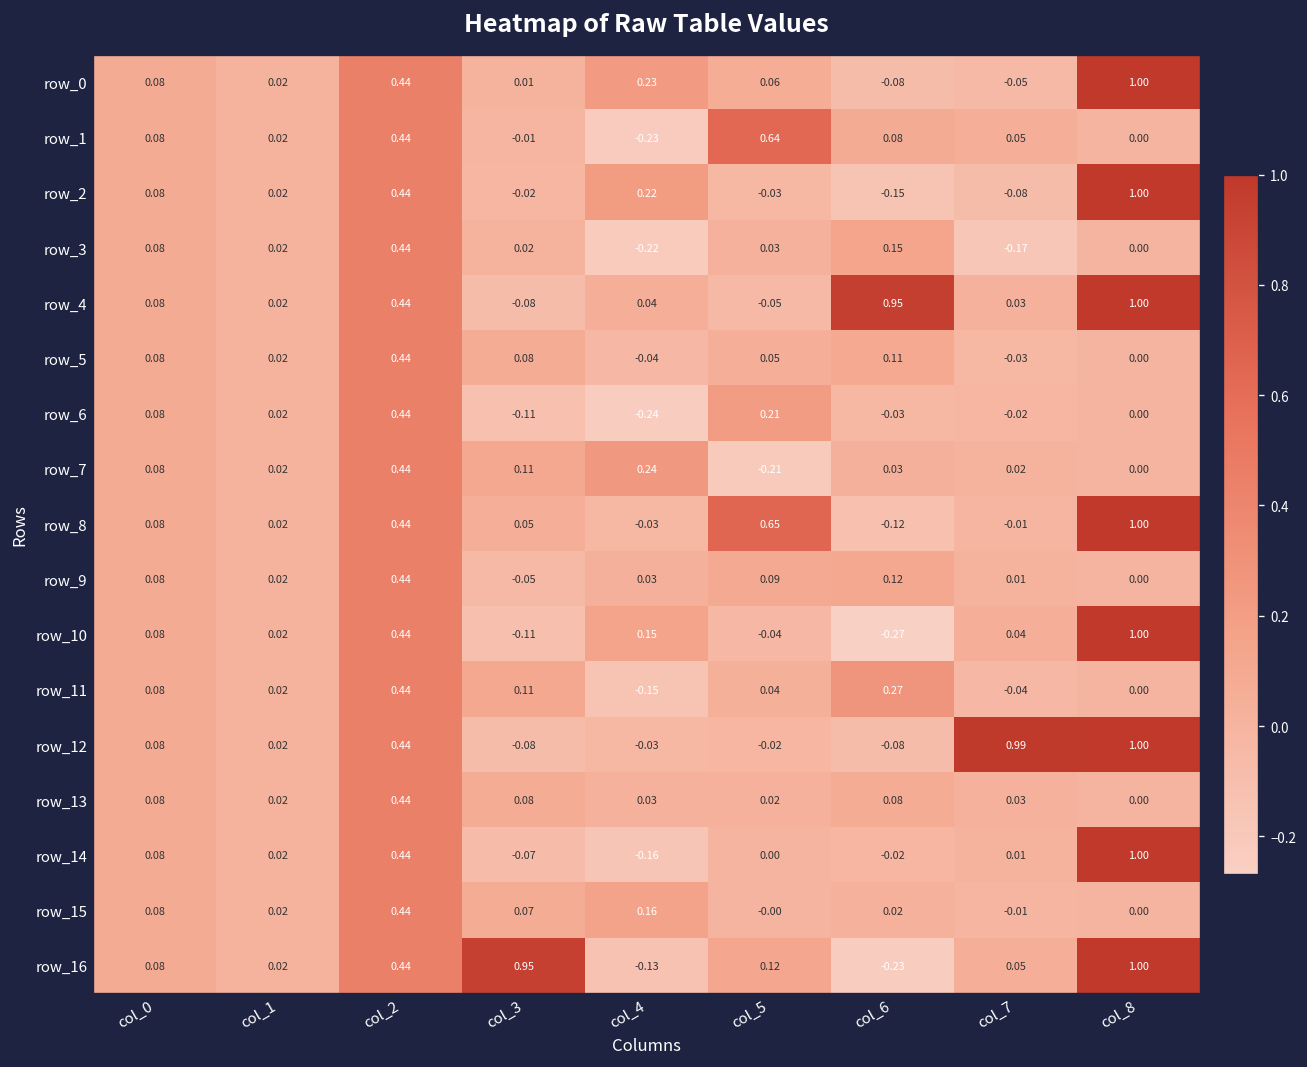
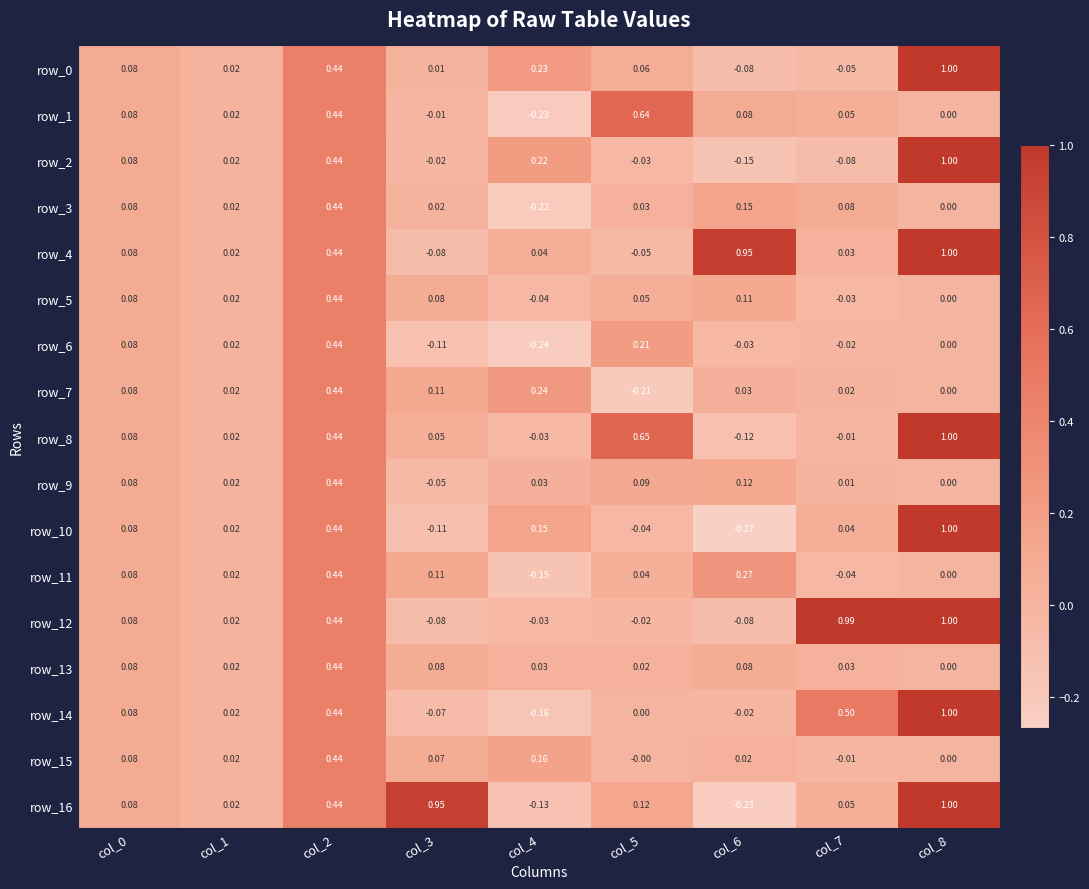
  {
    "row_0": {
      "col_0": 0.08,
      "col_1": 0.02,
      "col_2": 0.44,
      "col_3": 0.01,
      "col_4": 0.23,
      "col_5": 0.06,
      "col_6": -0.08,
      "col_7": -0.05,
      "col_8": 1.00
    },
    "row_1": {
      "col_0": 0.08,
      "col_1": 0.02,
      "col_2": 0.44,
      "col_3": -0.01,
      "col_4": -0.23,
      "col_5": 0.64,
      "col_6": 0.08,
      "col_7": 0.05,
      "col_8": 0.00
    },
    "row_2": {
      "col_0": 0.08,
      "col_1": 0.02,
      "col_2": 0.44,
      "col_3": -0.02,
      "col_4": 0.22,
      "col_5": -0.03,
      "col_6": -0.15,
      "col_7": -0.08,
      "col_8": 1.00
    },
    "row_3": {
      "col_0": 0.08,
      "col_1": 0.02,
      "col_2": 0.44,
      "col_3": 0.02,
      "col_4": -0.22,
      "col_5": 0.03,
      "col_6": 0.15,
-     "col_7": -0.17,
+     "col_7": 0.08,
      "col_8": 0.00
    },
    "row_4": {
      "col_0": 0.08,
      "col_1": 0.02,
      "col_2": 0.44,
      "col_3": -0.08,
      "col_4": 0.04,
      "col_5": -0.05,
      "col_6": 0.95,
      "col_7": 0.03,
      "col_8": 1.00
    },
    "row_5": {
      "col_0": 0.08,
      "col_1": 0.02,
      "col_2": 0.44,
      "col_3": 0.08,
      "col_4": -0.04,
      "col_5": 0.05,
      "col_6": 0.11,
      "col_7": -0.03,
      "col_8": 0.00
    },
    "row_6": {
      "col_0": 0.08,
      "col_1": 0.02,
      "col_2": 0.44,
      "col_3": -0.11,
      "col_4": -0.24,
      "col_5": 0.21,
      "col_6": -0.03,
      "col_7": -0.02,
      "col_8": 0.00
    },
    "row_7": {
      "col_0": 0.08,
      "col_1": 0.02,
      "col_2": 0.44,
      "col_3": 0.11,
      "col_4": 0.24,
      "col_5": -0.21,
      "col_6": 0.03,
      "col_7": 0.02,
      "col_8": 0.00
    },
    "row_8": {
      "col_0": 0.08,
      "col_1": 0.02,
      "col_2": 0.44,
      "col_3": 0.05,
      "col_4": -0.03,
      "col_5": 0.65,
      "col_6": -0.12,
      "col_7": -0.01,
      "col_8": 1.00
    },
    "row_9": {
      "col_0": 0.08,
      "col_1": 0.02,
      "col_2": 0.44,
      "col_3": -0.05,
      "col_4": 0.03,
      "col_5": 0.09,
      "col_6": 0.12,
      "col_7": 0.01,
      "col_8": 0.00
    },
    "row_10": {
      "col_0": 0.08,
      "col_1": 0.02,
      "col_2": 0.44,
      "col_3": -0.11,
      "col_4": 0.15,
      "col_5": -0.04,
      "col_6": -0.27,
      "col_7": 0.04,
      "col_8": 1.00
    },
    "row_11": {
      "col_0": 0.08,
      "col_1": 0.02,
      "col_2": 0.44,
      "col_3": 0.11,
      "col_4": -0.15,
      "col_5": 0.04,
      "col_6": 0.27,
      "col_7": -0.04,
      "col_8": 0.00
    },
    "row_12": {
      "col_0": 0.08,
      "col_1": 0.02,
      "col_2": 0.44,
      "col_3": -0.08,
      "col_4": -0.03,
      "col_5": -0.02,
      "col_6": -0.08,
      "col_7": 0.99,
      "col_8": 1.00
    },
    "row_13": {
      "col_0": 0.08,
      "col_1": 0.02,
      "col_2": 0.44,
      "col_3": 0.08,
      "col_4": 0.03,
      "col_5": 0.02,
      "col_6": 0.08,
      "col_7": 0.03,
      "col_8": 0.00
    },
    "row_14": {
      "col_0": 0.08,
      "col_1": 0.02,
      "col_2": 0.44,
      "col_3": -0.07,
      "col_4": -0.16,
      "col_5": 0.00,
      "col_6": -0.02,
-     "col_7": 0.01,
+     "col_7": 0.50,
      "col_8": 1.00
    },
    "row_15": {
      "col_0": 0.08,
      "col_1": 0.02,
      "col_2": 0.44,
      "col_3": 0.07,
      "col_4": 0.16,
      "col_5": -0.00,
      "col_6": 0.02,
      "col_7": -0.01,
      "col_8": 0.00
    },
    "row_16": {
      "col_0": 0.08,
      "col_1": 0.02,
      "col_2": 0.44,
      "col_3": 0.95,
      "col_4": -0.13,
      "col_5": 0.12,
      "col_6": -0.23,
      "col_7": 0.05,
      "col_8": 1.00
    }
  }
